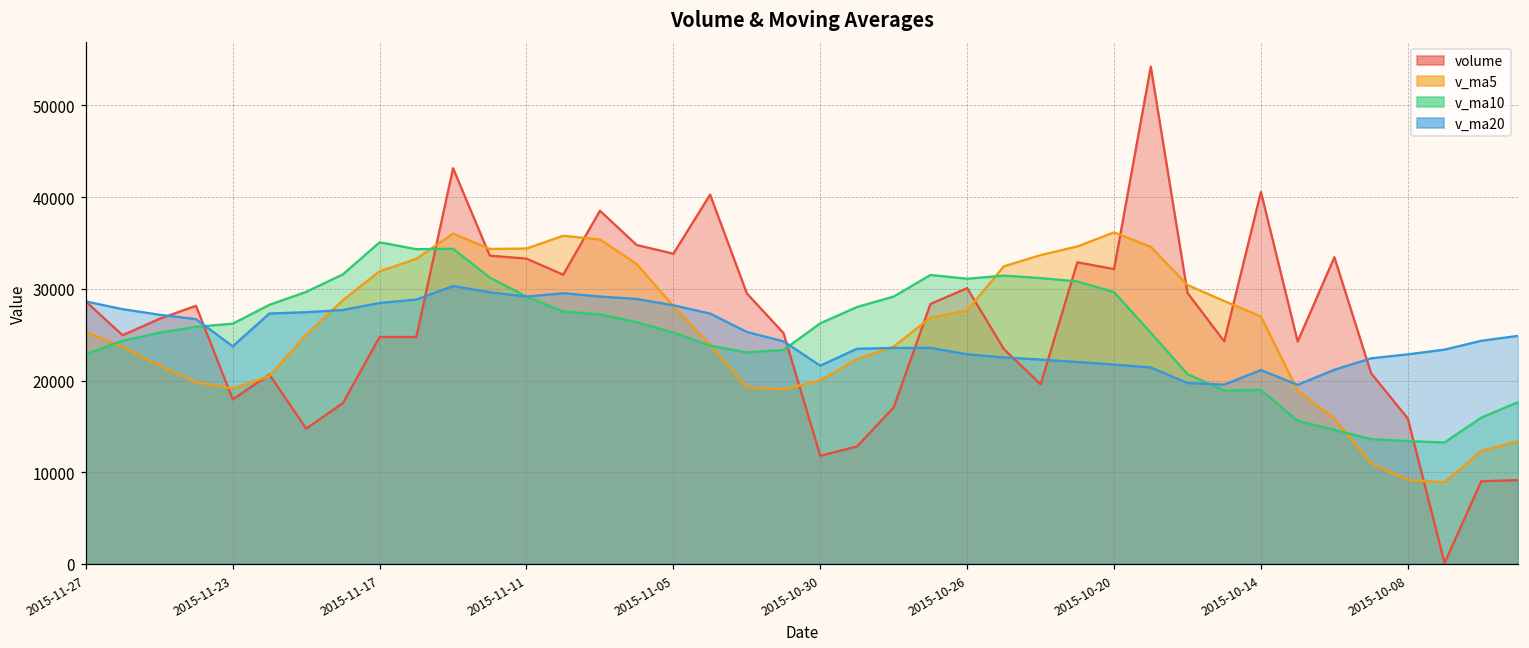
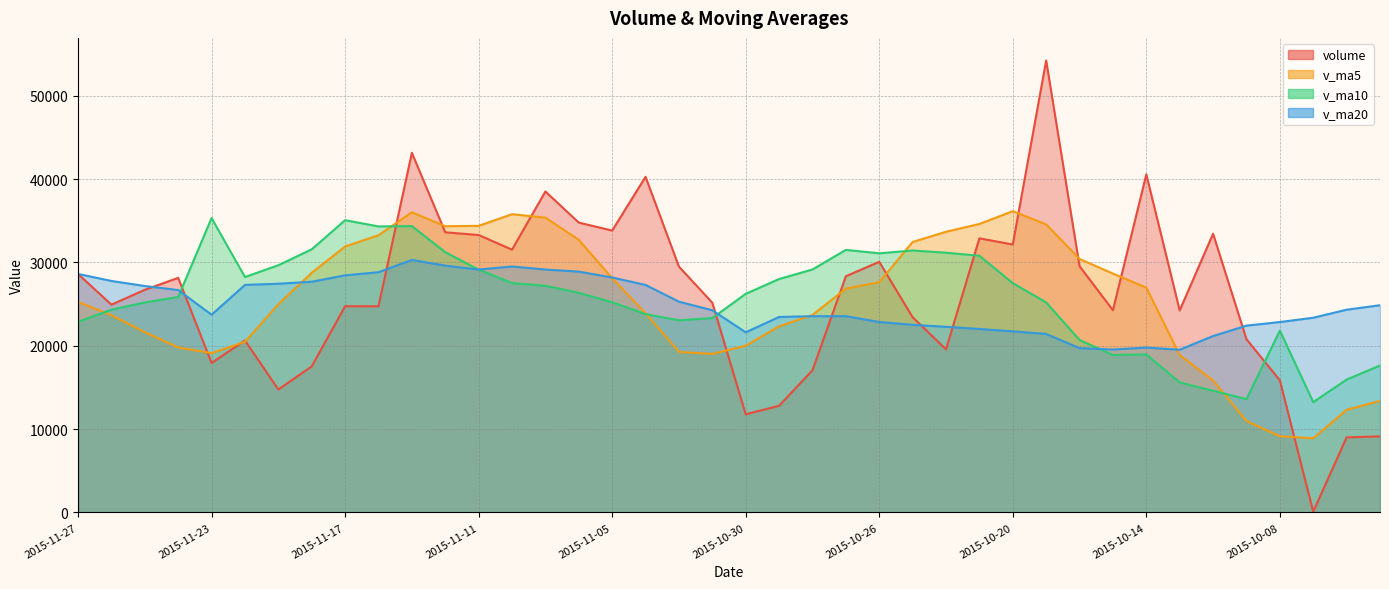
  {
    "v_ma10": {
      "2015-11-27": 23000,
-     "2015-11-23": 26000,
+     "2015-11-23": 35000,
      "2015-11-17": 35000,
      "2015-11-05": 25000,
      "2015-10-30": 26000,
      "2015-10-26": 31000,
-     "2015-10-20": 30000,
+     "2015-10-20": 28000,
      "2015-10-14": 19000,
-     "2015-10-08": 13000
+     "2015-10-08": 22000
    },
    "v_ma20": {
      "2015-11-23": 24000,
      "2015-11-17": 28000,
      "2015-10-30": 22000,
      "2015-10-26": 23000,
      "2015-10-20": 22000,
-     "2015-10-14": 21000,
+     "2015-10-14": 20000,
      "2015-10-08": 23000
    }
  }
